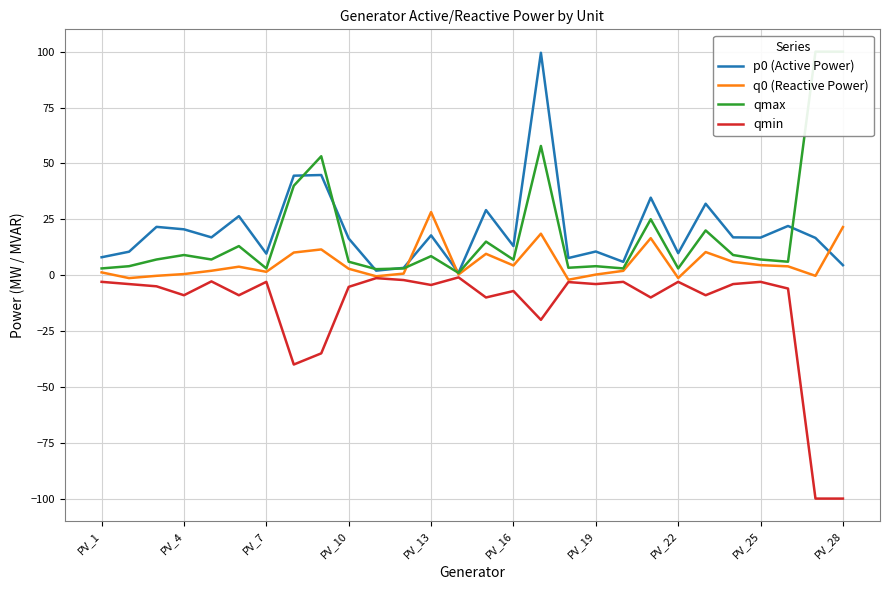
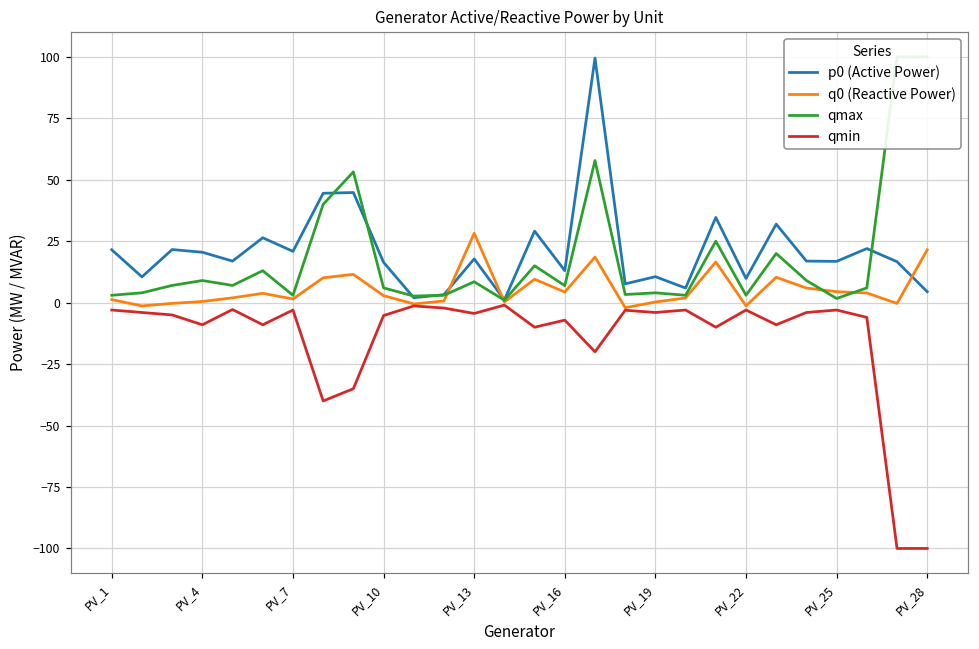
  {
    "p0 (Active Power)": {
-     "PV_1": 8,
+     "PV_1": 22,
      "PV_4": 21,
-     "PV_7": 10,
+     "PV_7": 21,
      "PV_10": 16,
      "PV_13": 18,
      "PV_16": 13,
      "PV_19": 11,
      "PV_22": 10,
      "PV_25": 17,
      "PV_28": 4
    },
    "q0 (Reactive Power)": {
      "PV_1": 1,
      "PV_4": 0,
      "PV_7": 1,
      "PV_10": 3,
      "PV_13": 28,
      "PV_16": 4,
      "PV_19": 0,
      "PV_22": -1,
      "PV_25": 4,
      "PV_28": 21
    },
    "qmax": {
      "PV_1": 3,
      "PV_4": 9,
      "PV_7": 3,
      "PV_10": 6,
      "PV_13": 9,
      "PV_16": 7,
      "PV_19": 4,
      "PV_22": 3,
-     "PV_25": 7
+     "PV_25": 2
    },
    "qmin": {
      "PV_1": -3,
      "PV_4": -9,
      "PV_7": -3,
      "PV_10": -5,
      "PV_13": -4,
      "PV_16": -7,
      "PV_19": -4,
      "PV_22": -3,
      "PV_25": -3,
      "PV_28": -100
    }
  }
